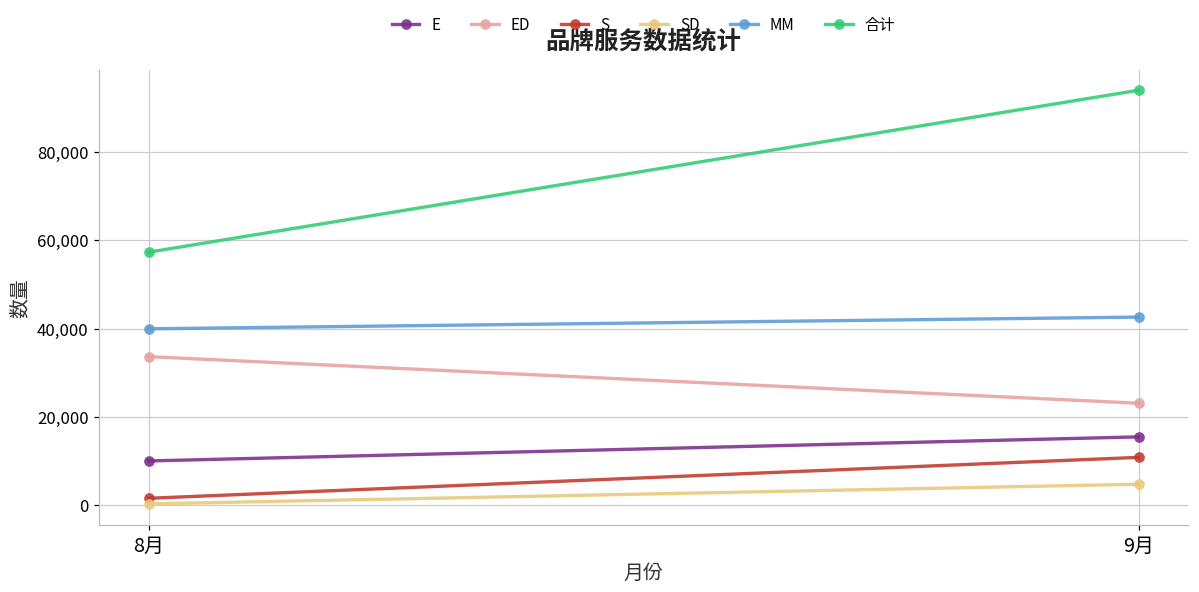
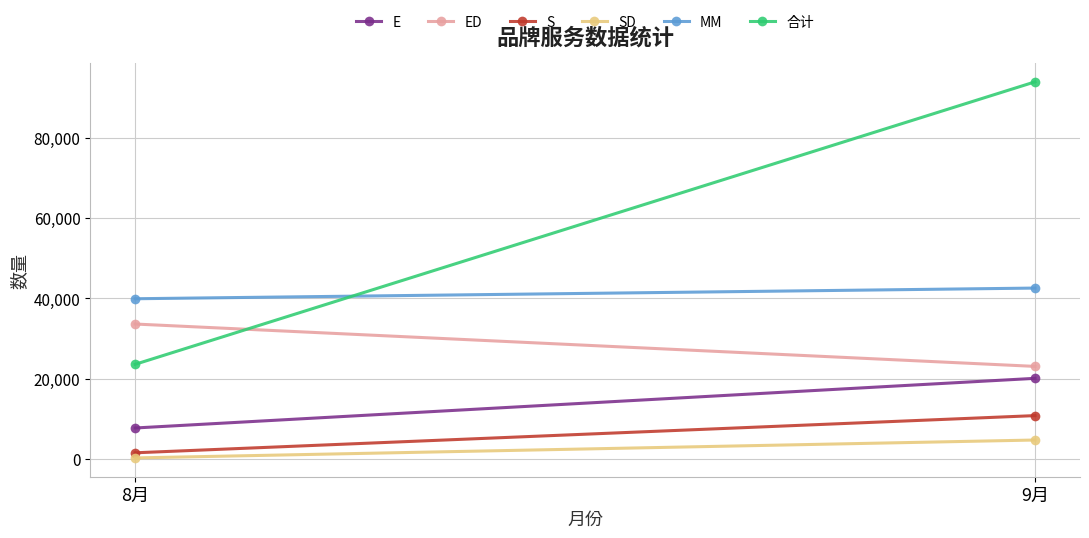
  {
    "E": {
-     "8月": "10,000",
-     "9月": "15,000"
+     "8月": "8,000",
+     "9月": "20,000"
    },
    "S": {
      "8月": "2,000",
      "9月": "11,000"
    },
    "MM": {
      "8月": "40,000",
      "9月": "43,000"
    },
    "合计": {
-     "8月": "57,000",
+     "8月": "24,000",
      "9月": "94,000"
    }
  }
